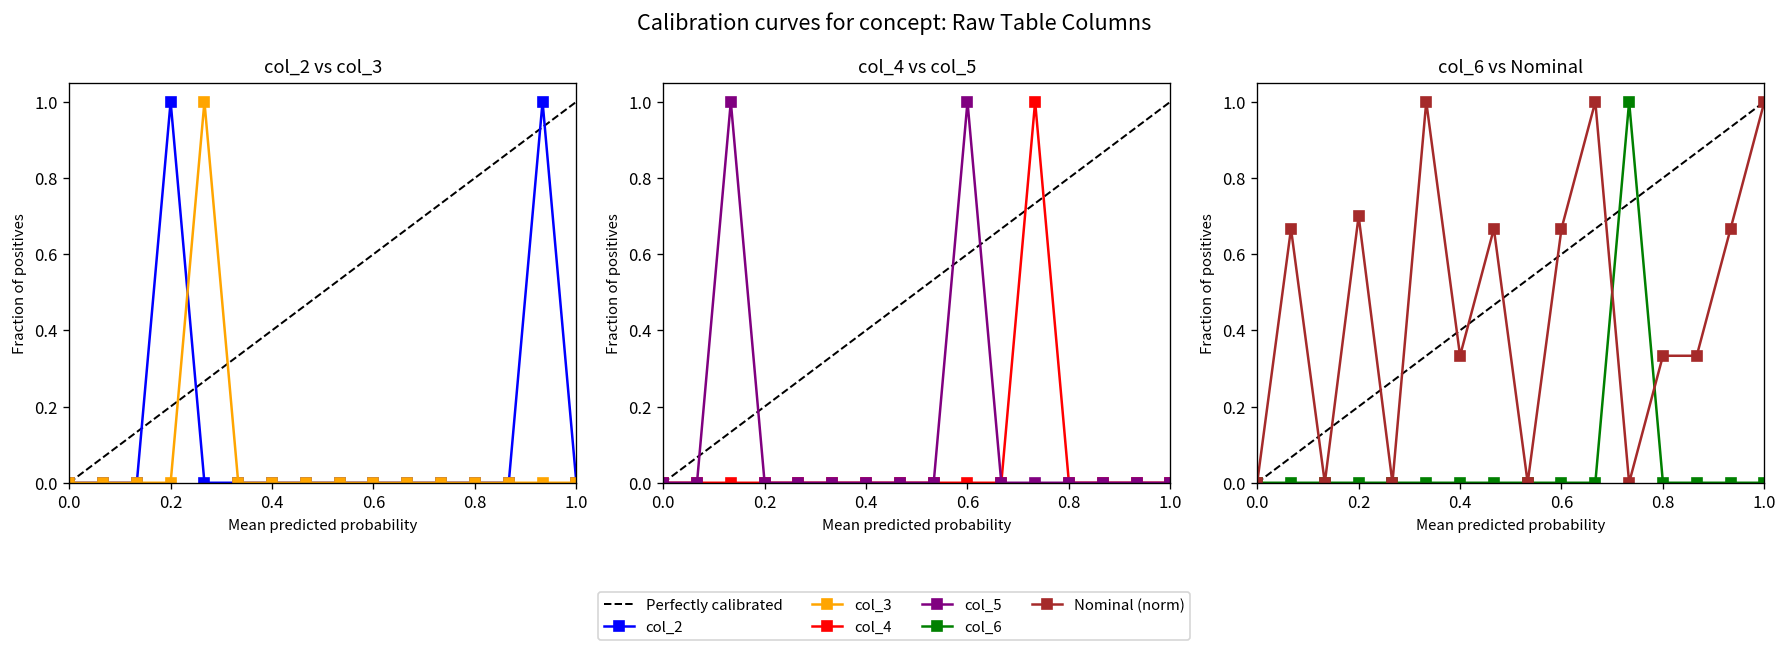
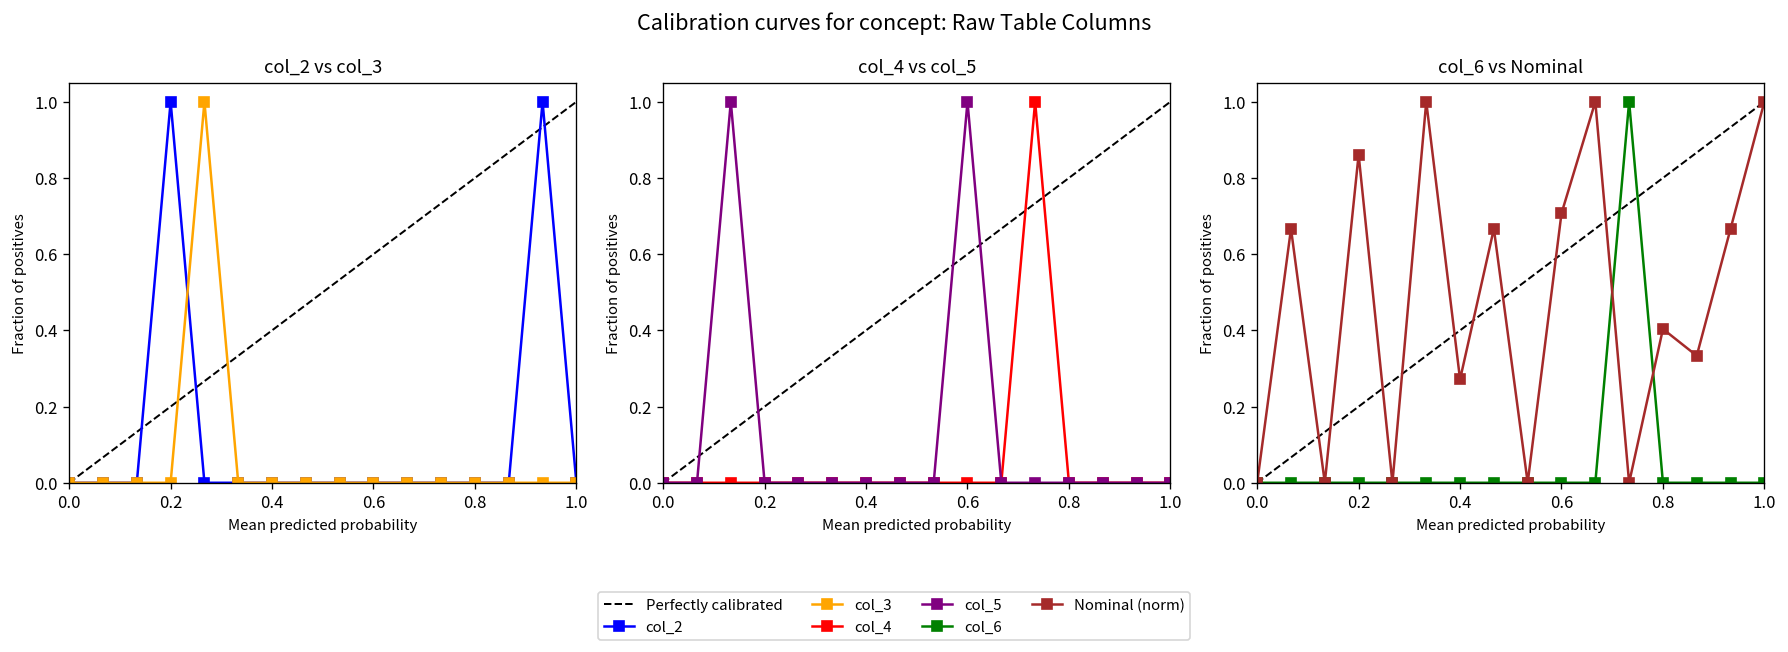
  {
    "col_2 vs col_3": {
      "Perfectly calibrated": {
        "1.0": 1.00
      },
      "col_2": {
        "0.2": 1.00
      },
      "col_3": {
        "0.2": 0.00
      }
    },
    "col_4 vs col_5": {
      "Perfectly calibrated": {
        "1.0": 1.00
      },
      "col_4": {
        "0.6": 0.00
      },
      "col_5": {
        "0.6": 1.00
      }
    },
    "col_6 vs Nominal": {
      "col_6": {
        "0.2": 0.00,
        "0.4": 0.00,
        "0.6": 0.00,
        "0.8": 0.00,
        "1.0": 0.00
      },
      "Nominal (norm)": {
-       "0.2": 0.70,
-       "0.4": 0.33,
-       "0.6": 0.67,
-       "0.8": 0.33
+       "0.2": 0.86,
+       "0.4": 0.27,
+       "0.6": 0.71,
+       "0.8": 0.40
      }
    }
  }
